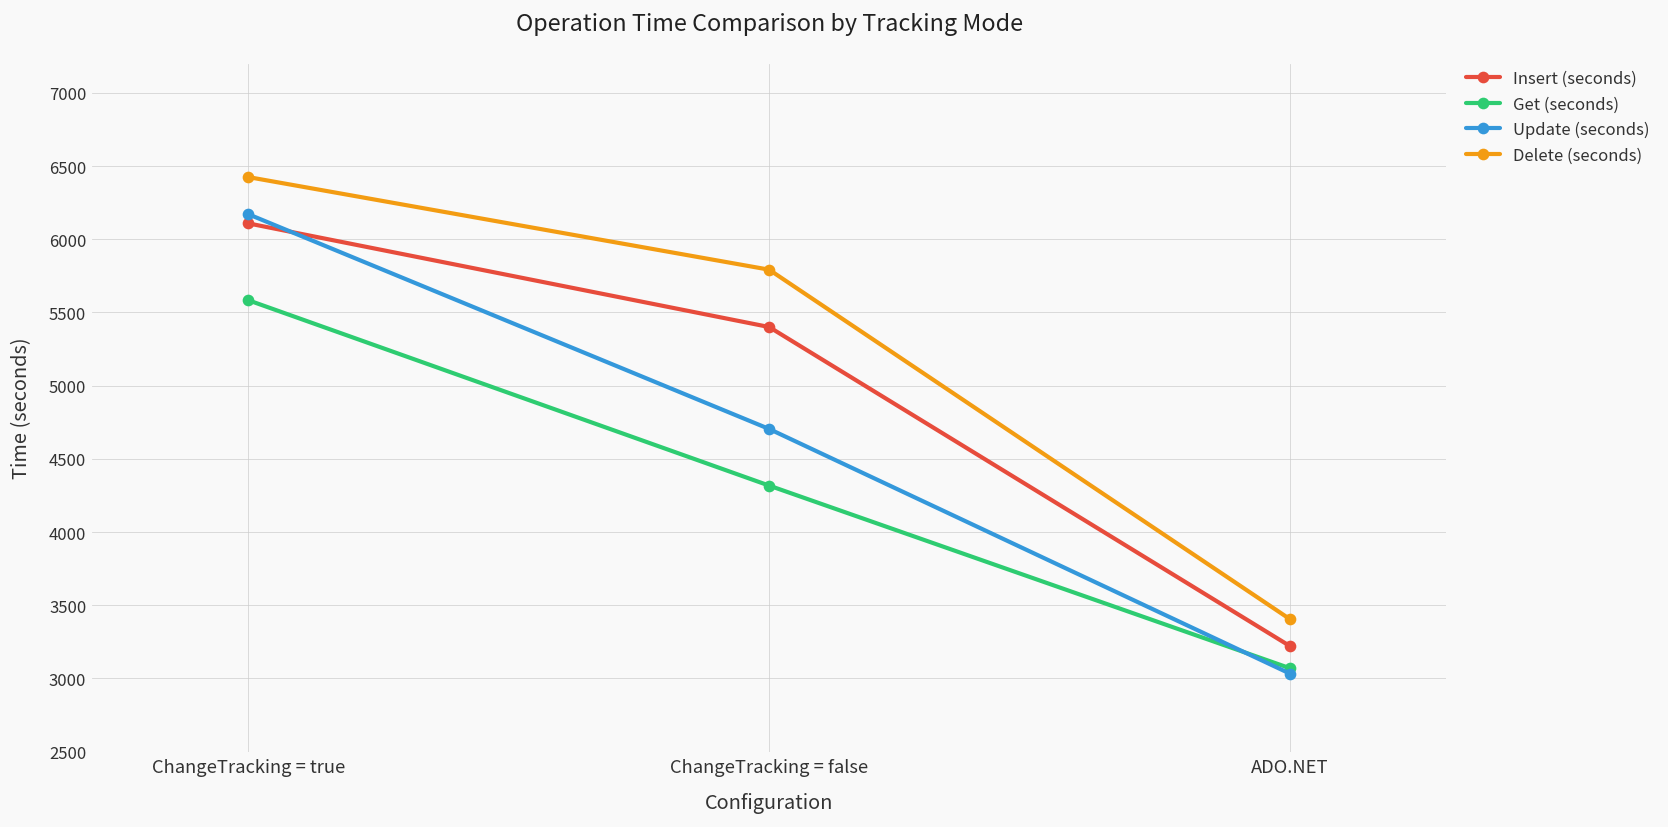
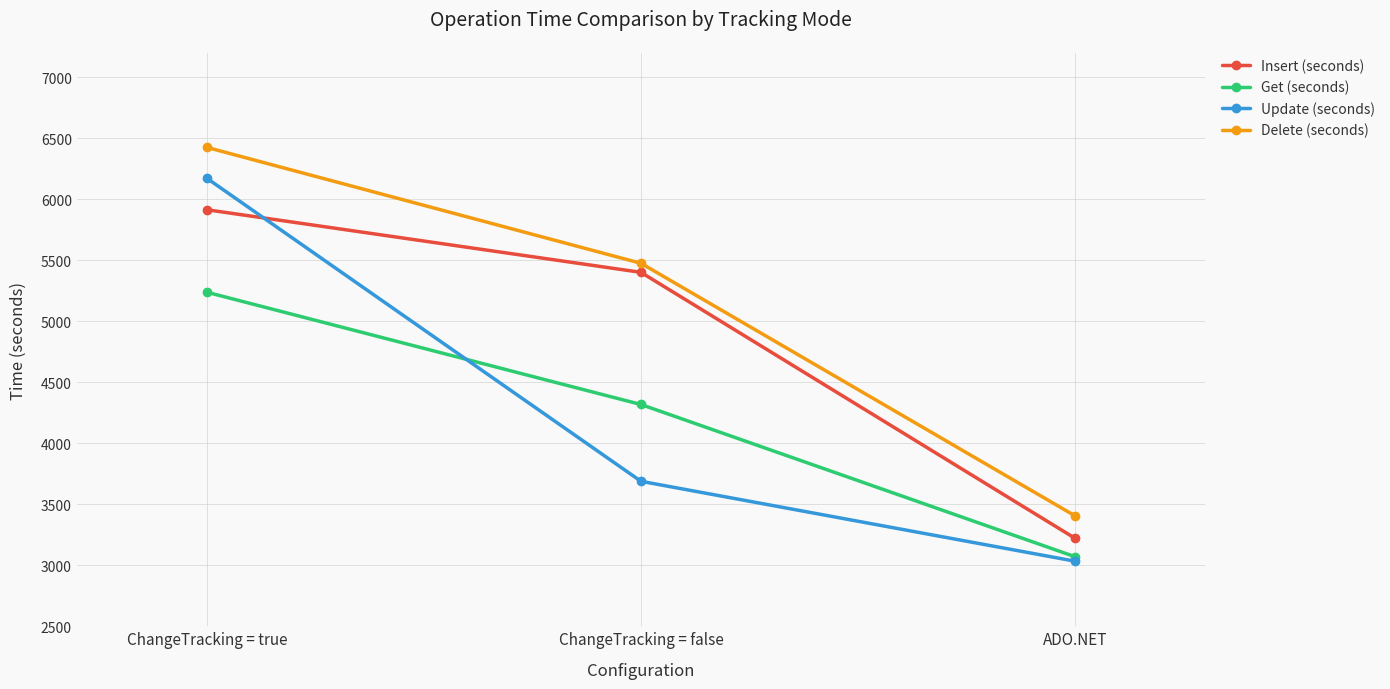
  {
    "Insert (seconds)": {
-     "ChangeTracking = true": 6110,
+     "ChangeTracking = true": 5910,
      "ChangeTracking = false": 5400,
      "ADO.NET": 3220
    },
    "Get (seconds)": {
-     "ChangeTracking = true": 5580,
+     "ChangeTracking = true": 5240,
      "ChangeTracking = false": 4320,
      "ADO.NET": 3070
    },
    "Update (seconds)": {
      "ChangeTracking = true": 6170,
-     "ChangeTracking = false": 4700,
+     "ChangeTracking = false": 3690,
      "ADO.NET": 3030
    },
    "Delete (seconds)": {
      "ChangeTracking = true": 6420,
-     "ChangeTracking = false": 5790,
+     "ChangeTracking = false": 5470,
      "ADO.NET": 3410
    }
  }
